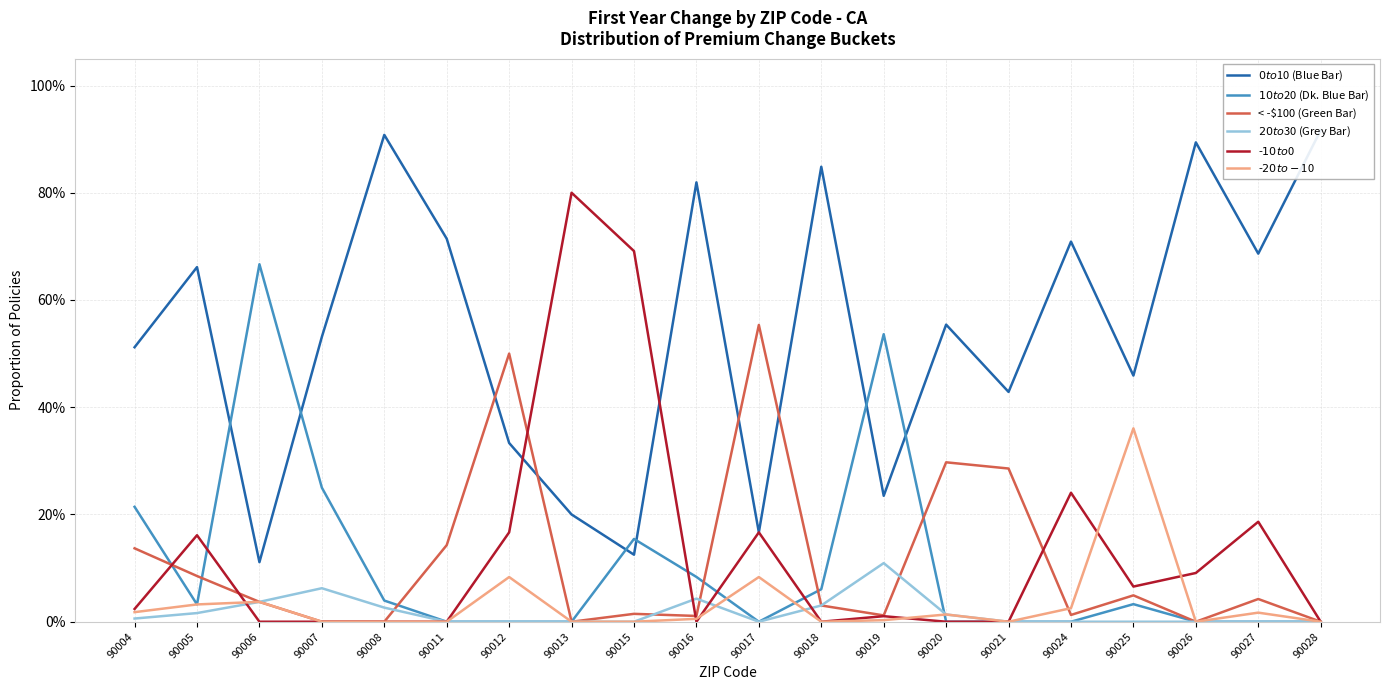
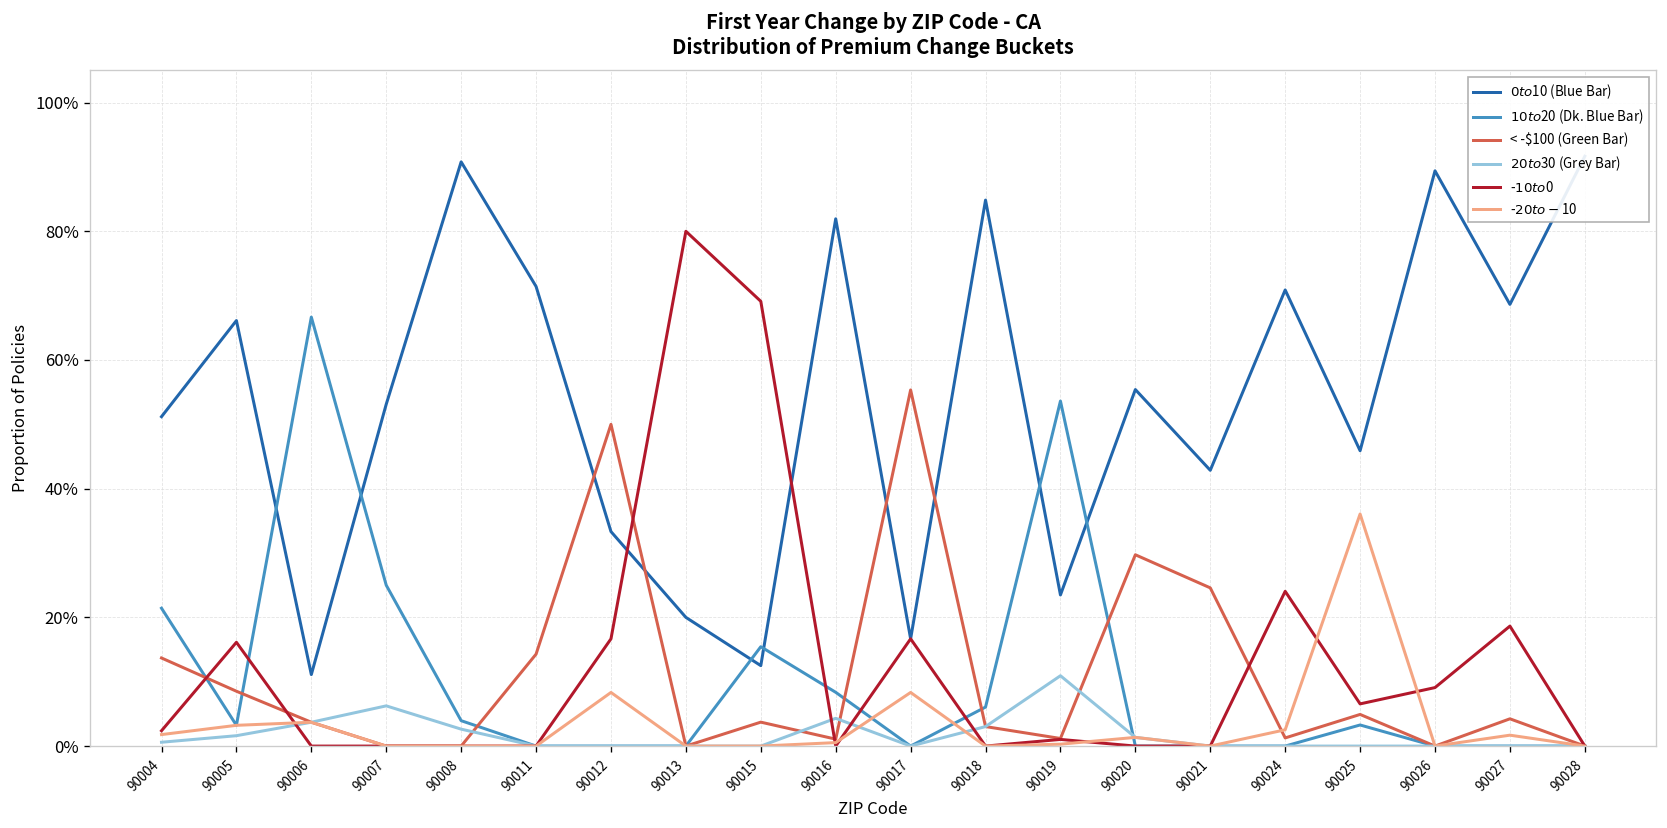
  {
    "< -$100 (Green Bar)": {
      "90004": "14%",
      "90005": "9%",
      "90011": "14%",
      "90012": "50%",
-     "90015": "1%",
+     "90015": "4%",
      "90016": "1%",
      "90017": "55%",
      "90020": "30%",
-     "90021": "29%",
+     "90021": "25%",
      "90024": "1%",
      "90025": "5%",
      "90027": "4%"
    }
  }
